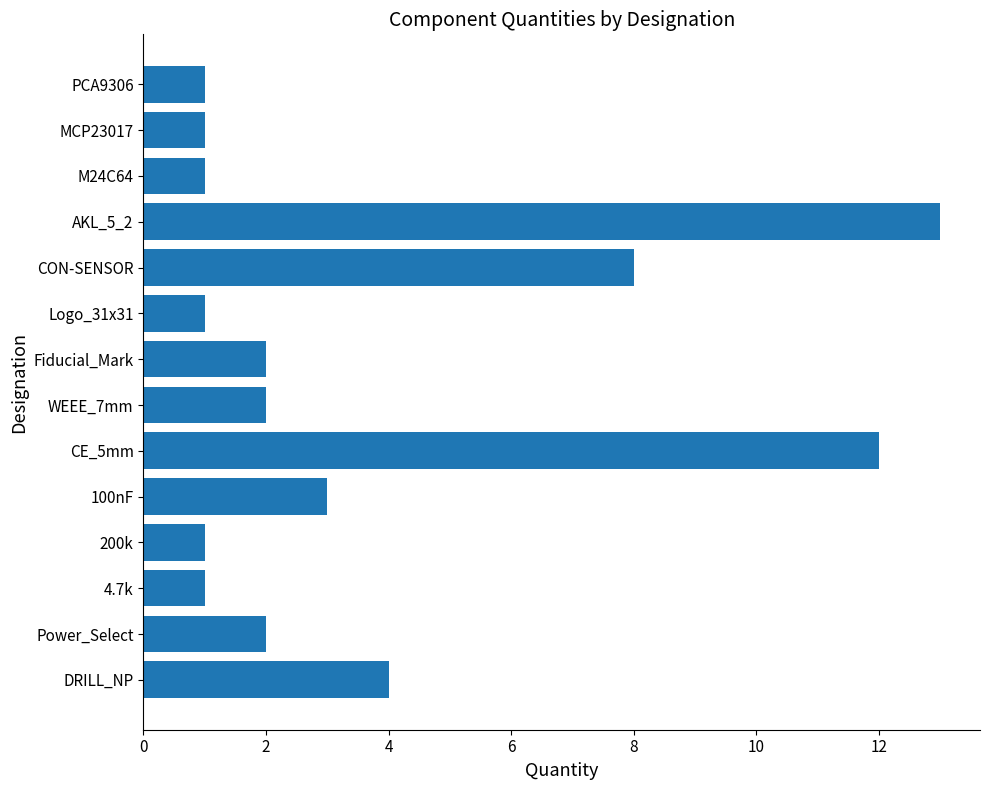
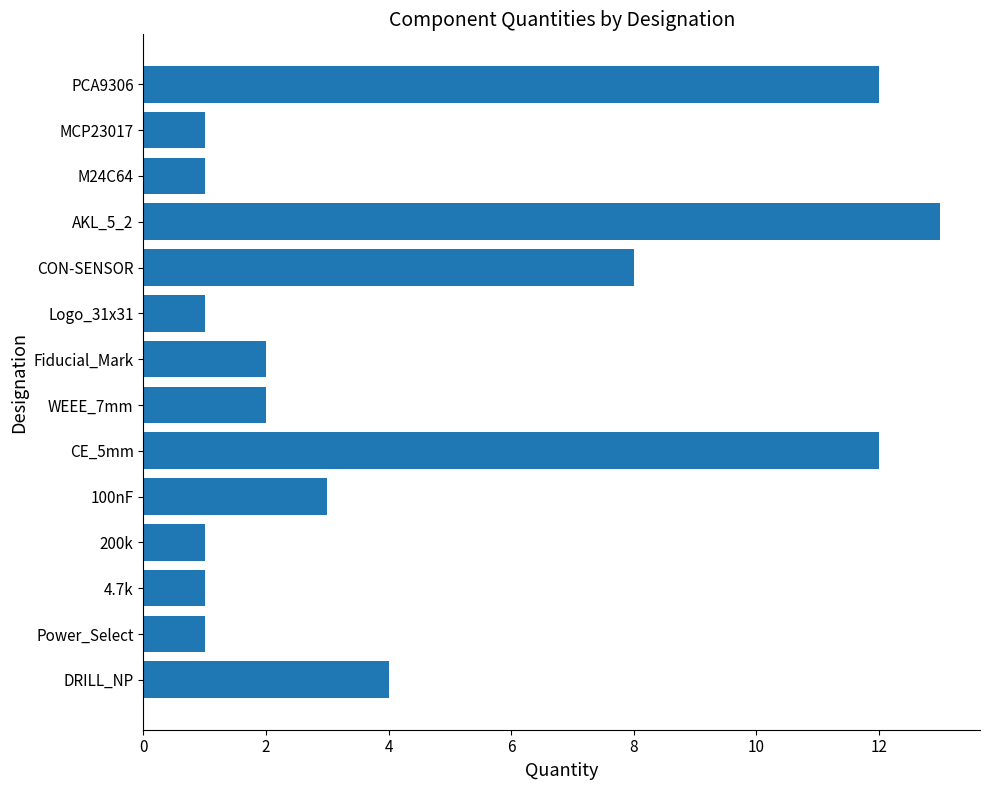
  {
-   "PCA9306": 1,
+   "PCA9306": 12,
    "MCP23017": 1,
    "M24C64": 1,
    "AKL_5_2": 13,
    "CON-SENSOR": 8,
    "Logo_31x31": 1,
    "Fiducial_Mark": 2,
    "WEEE_7mm": 2,
    "CE_5mm": 12,
    "100nF": 3,
    "200k": 1,
    "4.7k": 1,
-   "Power_Select": 2,
+   "Power_Select": 1,
    "DRILL_NP": 4
  }
